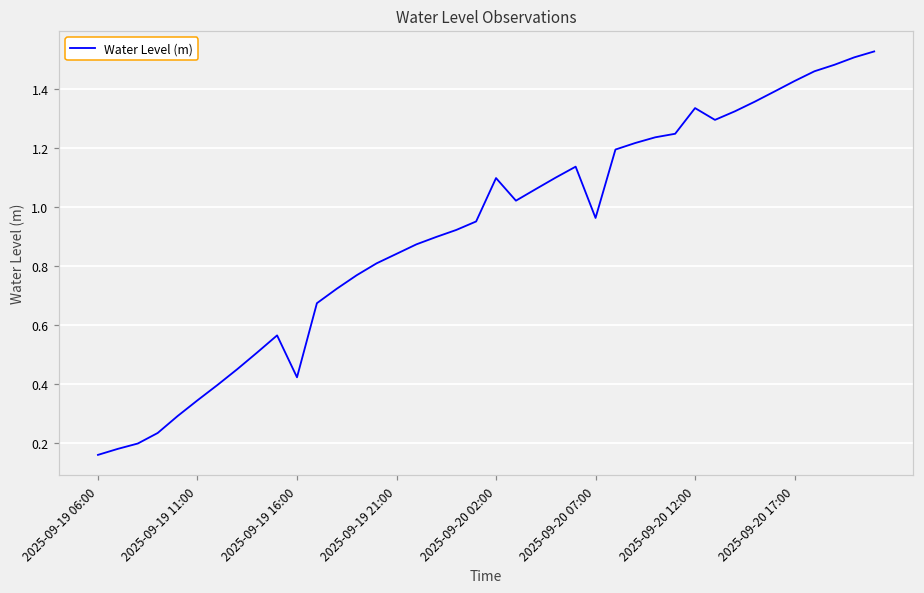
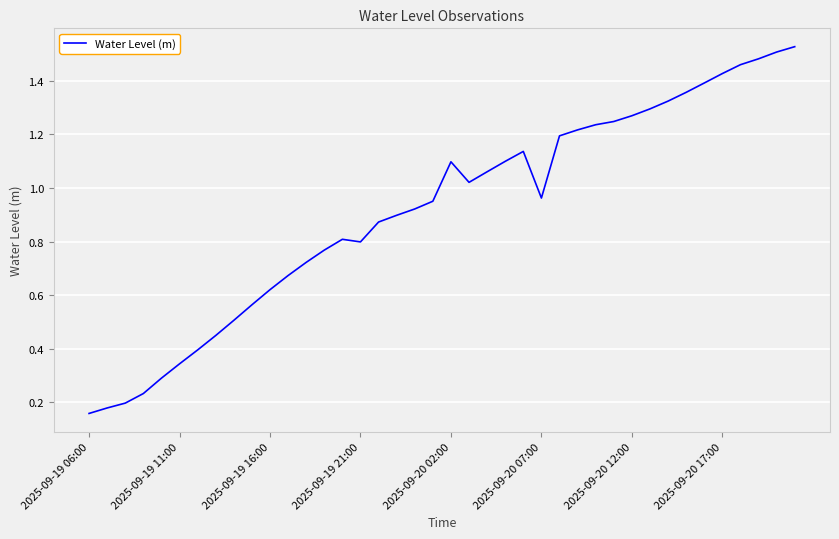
  {
    "2025-09-19 06:00": 0.16,
    "2025-09-19 11:00": 0.34,
-   "2025-09-19 16:00": 0.42,
-   "2025-09-19 21:00": 0.84,
+   "2025-09-19 16:00": 0.62,
+   "2025-09-19 21:00": 0.80,
    "2025-09-20 02:00": 1.10,
    "2025-09-20 07:00": 0.96,
-   "2025-09-20 12:00": 1.34,
+   "2025-09-20 12:00": 1.27,
    "2025-09-20 17:00": 1.43
  }
